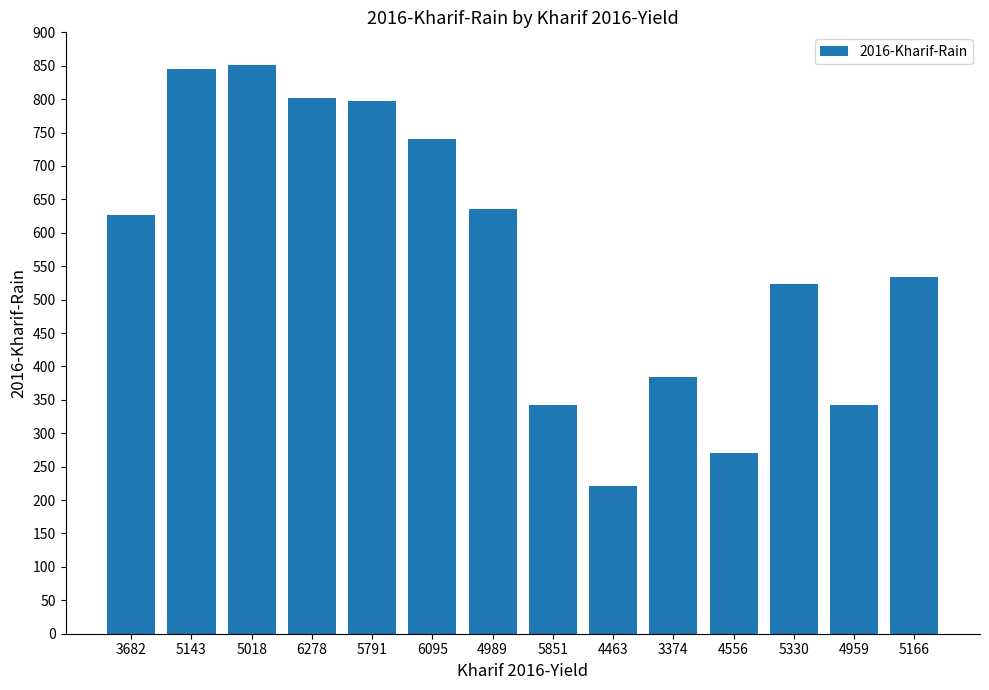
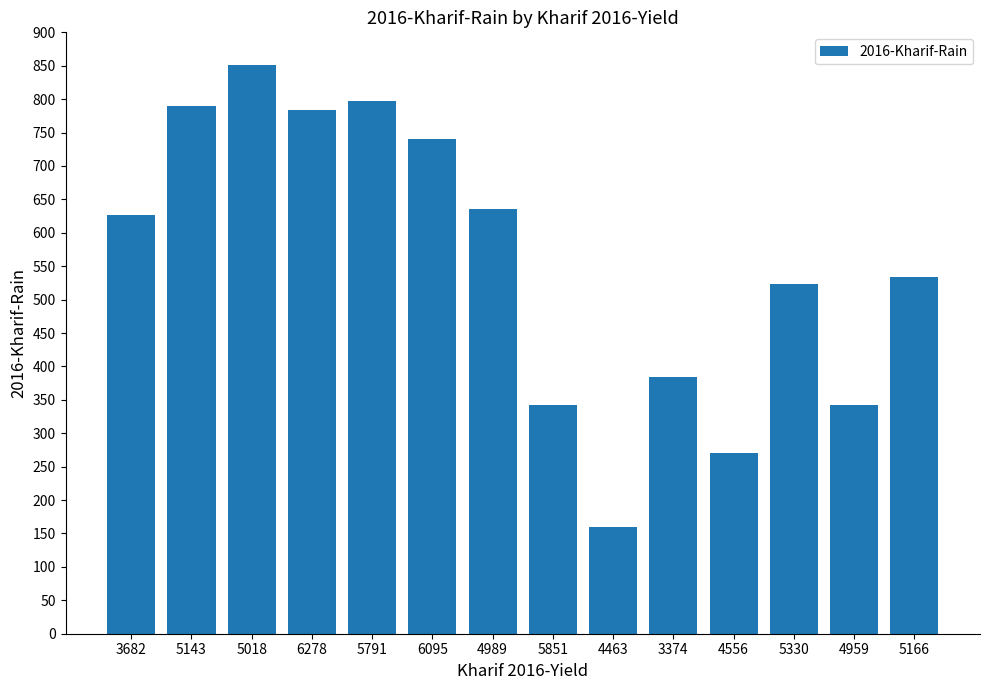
  {
    "3682": 630,
-   "5143": 850,
+   "5143": 790,
    "5018": 850,
-   "6278": 800,
+   "6278": 780,
    "5791": 800,
    "6095": 740,
    "4989": 640,
    "5851": 340,
-   "4463": 220,
+   "4463": 160,
    "3374": 380,
    "4556": 270,
    "5330": 520,
    "4959": 340,
    "5166": 530
  }
